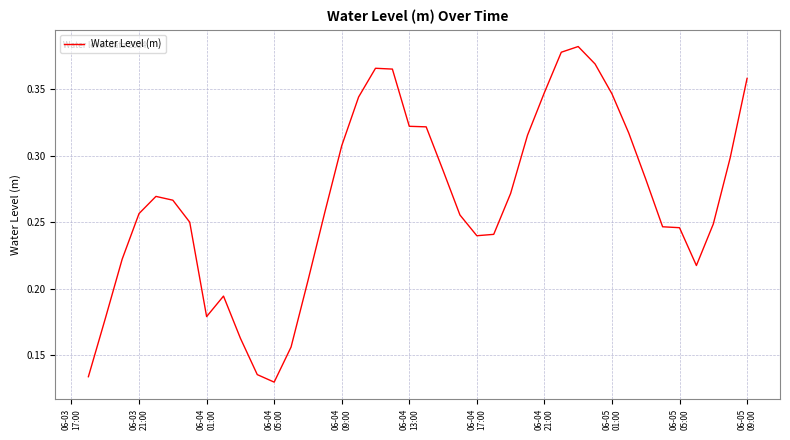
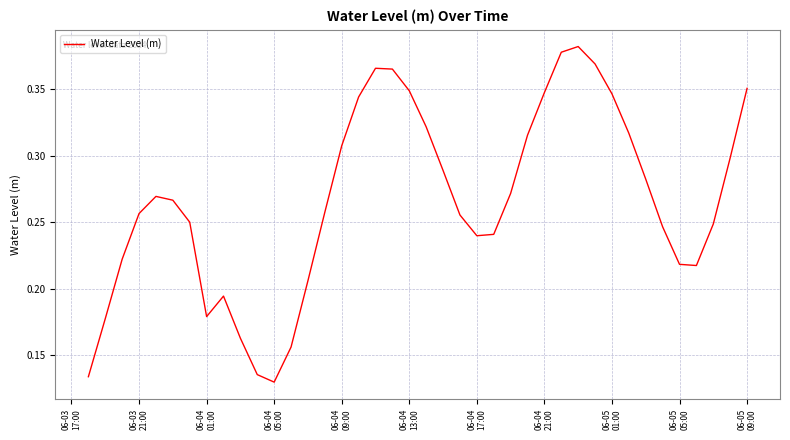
  {
    "06-03 21:00": 0.256,
    "06-04 01:00": 0.179,
    "06-04 05:00": 0.130,
    "06-04 09:00": 0.307,
-   "06-04 13:00": 0.322,
+   "06-04 13:00": 0.349,
    "06-04 17:00": 0.240,
    "06-04 21:00": 0.347,
    "06-05 01:00": 0.347,
-   "06-05 05:00": 0.246,
-   "06-05 09:00": 0.358
+   "06-05 05:00": 0.218,
+   "06-05 09:00": 0.351
  }
